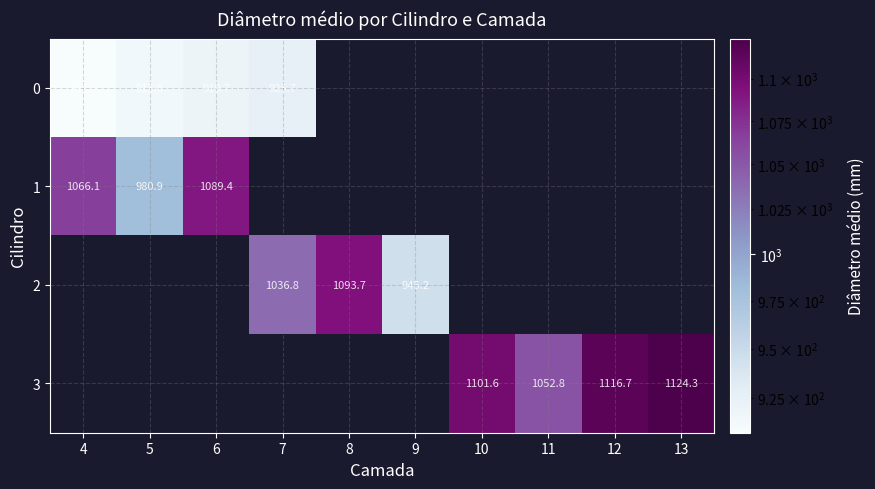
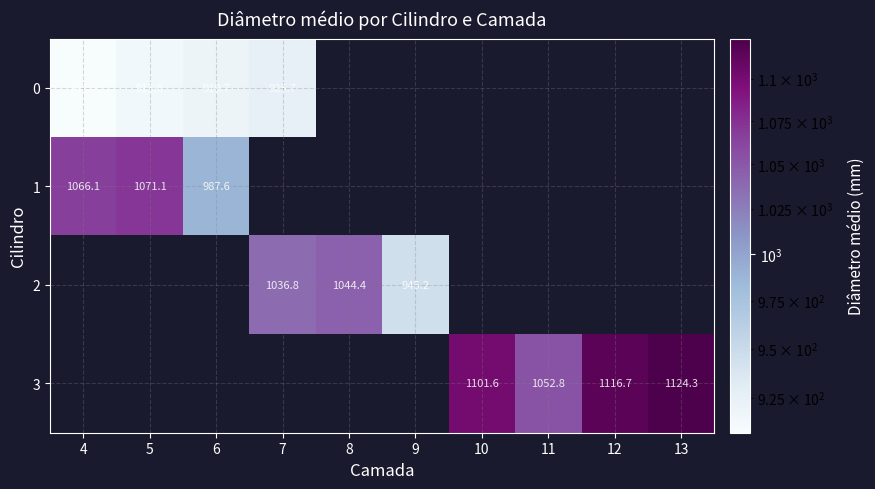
  {
    "1": {
      "4": 1066.1,
-     "5": 980.9,
-     "6": 1089.4
+     "5": 1071.1,
+     "6": 987.6
    },
    "2": {
      "7": 1036.8,
-     "8": 1093.7,
+     "8": 1044.4,
      "9": 945.2
    },
    "3": {
      "10": 1101.6,
      "11": 1052.8,
      "12": 1116.7,
      "13": 1124.3
    }
  }
